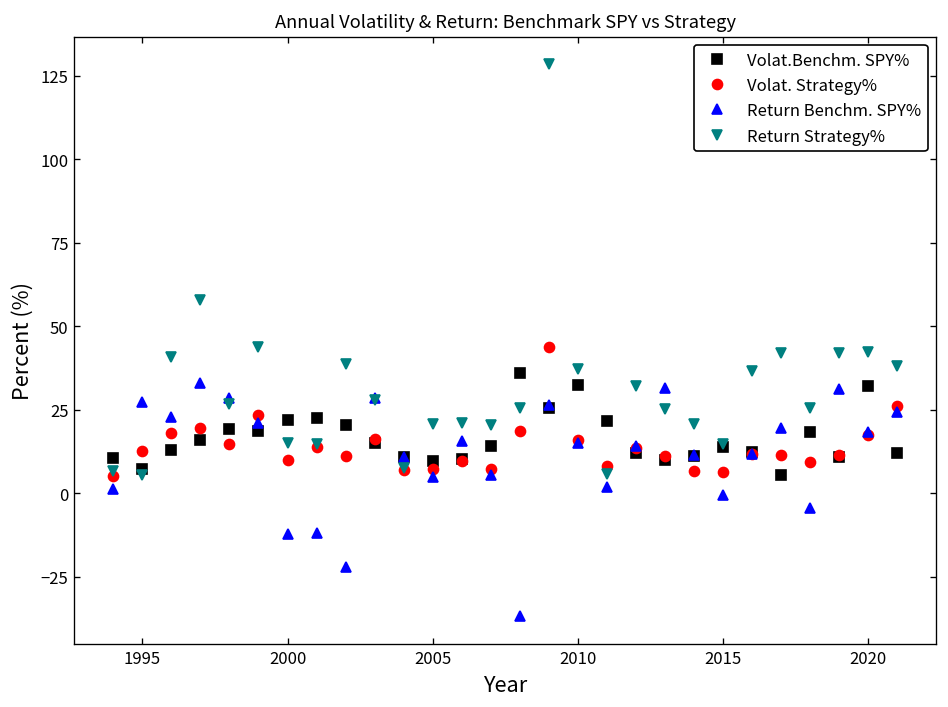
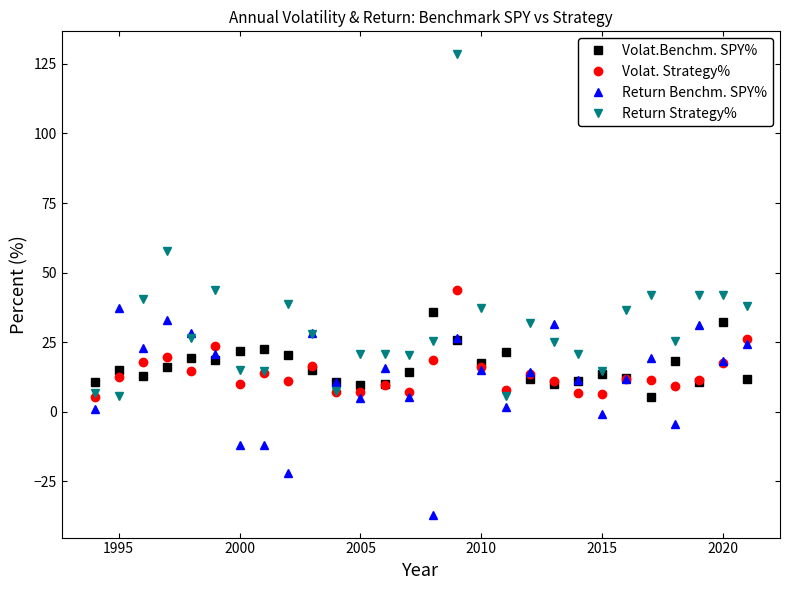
  {
    "Volat.Benchm. SPY%": {
-     "1995": 7,
+     "1995": 15,
      "2000": 22,
      "2005": 10,
-     "2010": 32,
+     "2010": 17,
      "2015": 14,
      "2020": 32
    },
    "Volat. Strategy%": {
      "1995": 12,
      "2000": 10,
      "2005": 7,
      "2010": 16,
      "2015": 6
    },
    "Return Benchm. SPY%": {
-     "1995": 27,
+     "1995": 37,
      "2000": -12,
      "2005": 5,
      "2010": 15,
      "2015": -1
    },
    "Return Strategy%": {
      "1995": 5,
      "2000": 15,
      "2005": 21,
      "2010": 37,
      "2015": 15,
      "2020": 42
    }
  }
